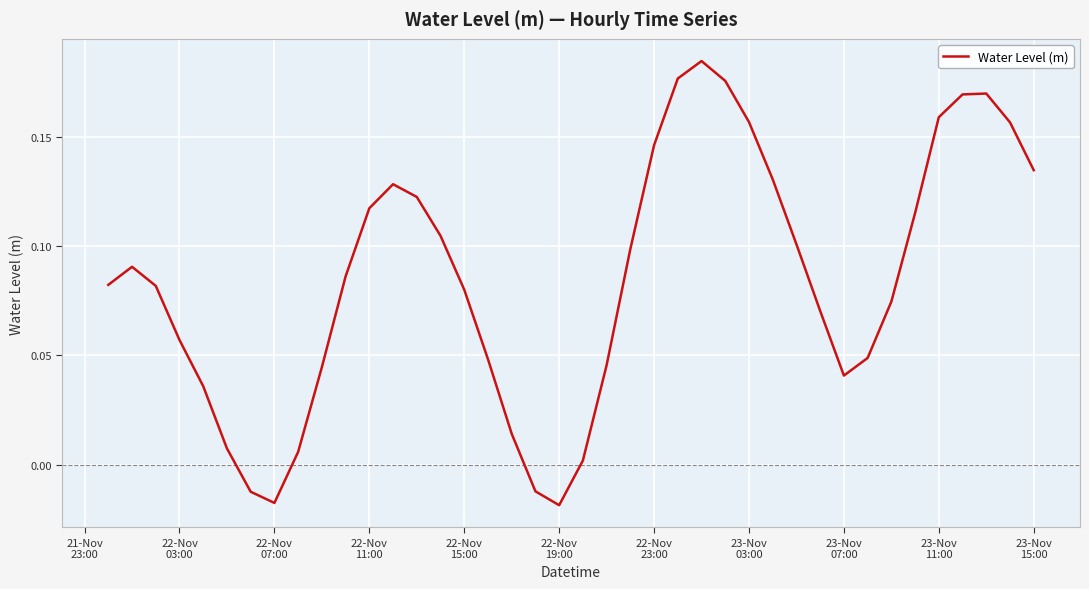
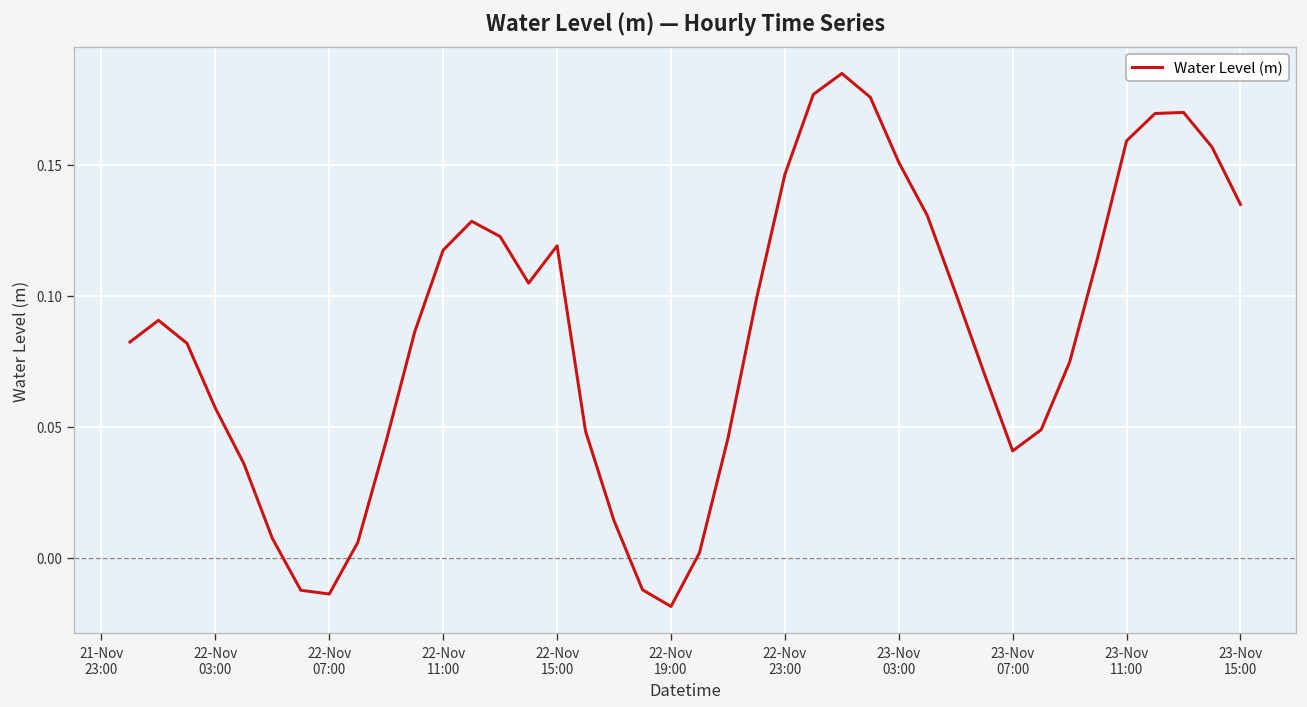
  {
    "22-Nov 03:00": 0.057,
-   "22-Nov 07:00": -0.017,
+   "22-Nov 07:00": -0.014,
    "22-Nov 11:00": 0.117,
-   "22-Nov 15:00": 0.080,
+   "22-Nov 15:00": 0.119,
    "22-Nov 19:00": -0.019,
    "22-Nov 23:00": 0.146,
-   "23-Nov 03:00": 0.157,
+   "23-Nov 03:00": 0.151,
    "23-Nov 07:00": 0.041,
    "23-Nov 11:00": 0.159,
    "23-Nov 15:00": 0.135
  }
